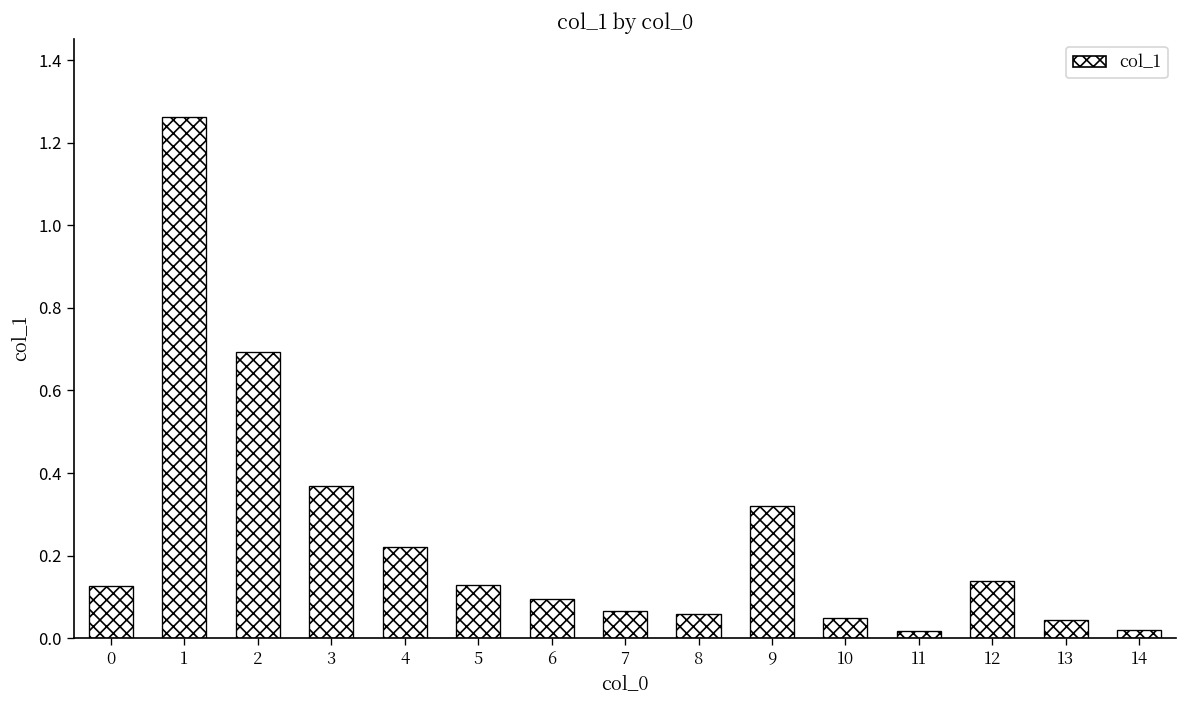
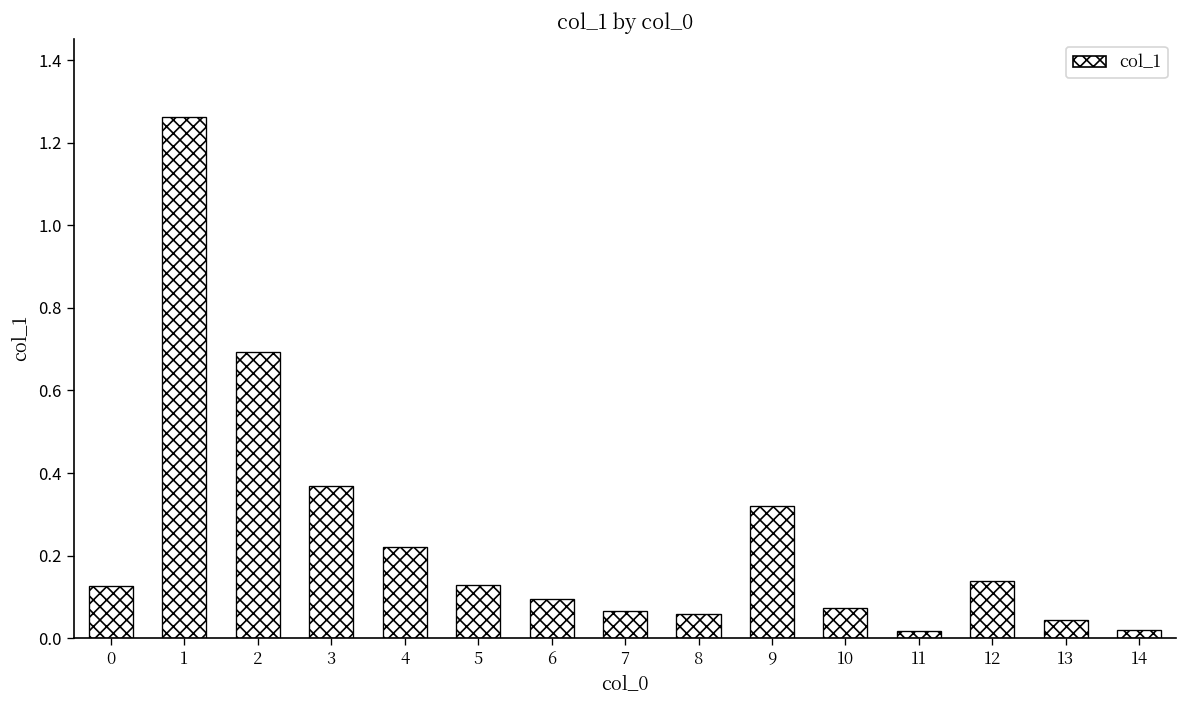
  {
    "0": 0.13,
    "1": 1.26,
    "2": 0.69,
    "3": 0.37,
    "4": 0.22,
    "5": 0.13,
    "6": 0.09,
    "7": 0.07,
    "8": 0.06,
    "9": 0.32,
-   "10": 0.05,
+   "10": 0.07,
    "11": 0.02,
    "12": 0.14,
    "13": 0.04,
    "14": 0.02
  }
